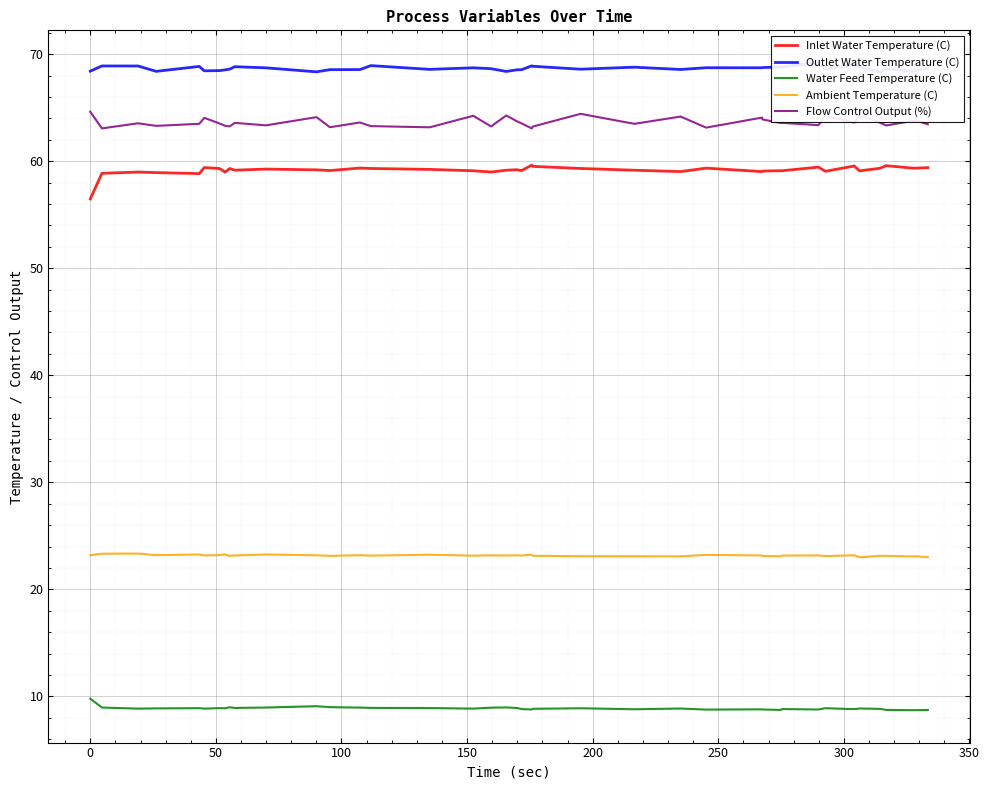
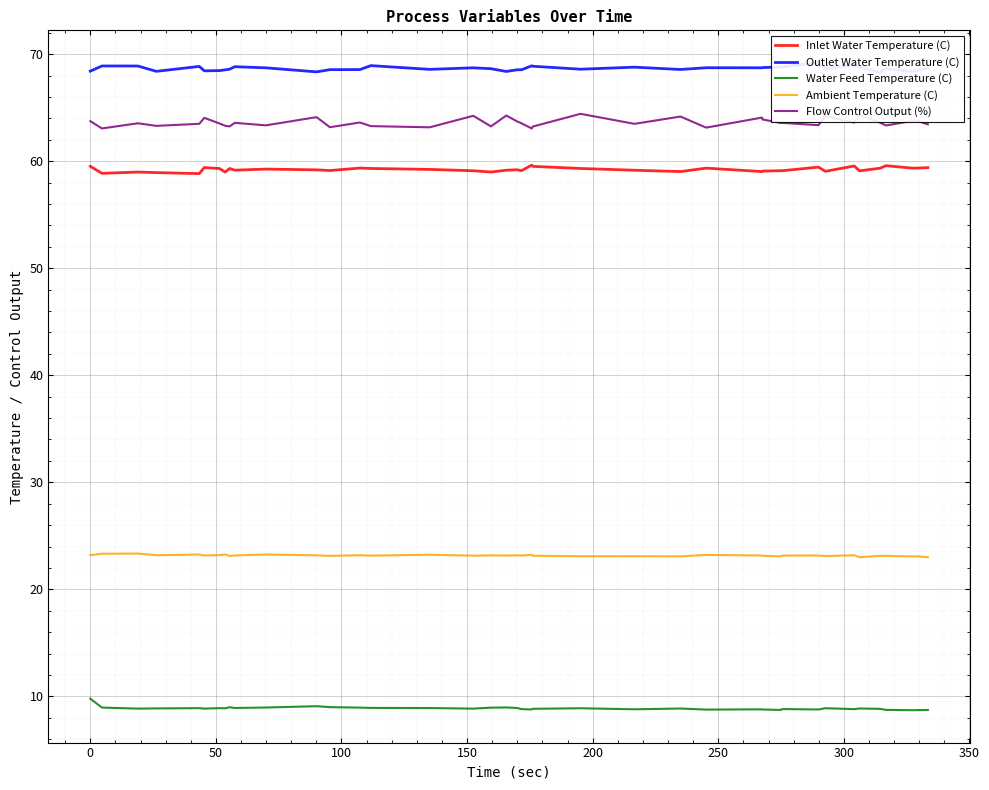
  {
    "Inlet Water Temperature (C)": {
-     "0": 56.5
+     "0": 59.5
    },
    "Outlet Water Temperature (C)": {
      "0": 68.4
    },
    "Water Feed Temperature (C)": {
      "0": 9.8
    },
    "Ambient Temperature (C)": {
      "0": 23.2
    },
    "Flow Control Output (%)": {
-     "0": 64.6
+     "0": 63.7
    }
  }
